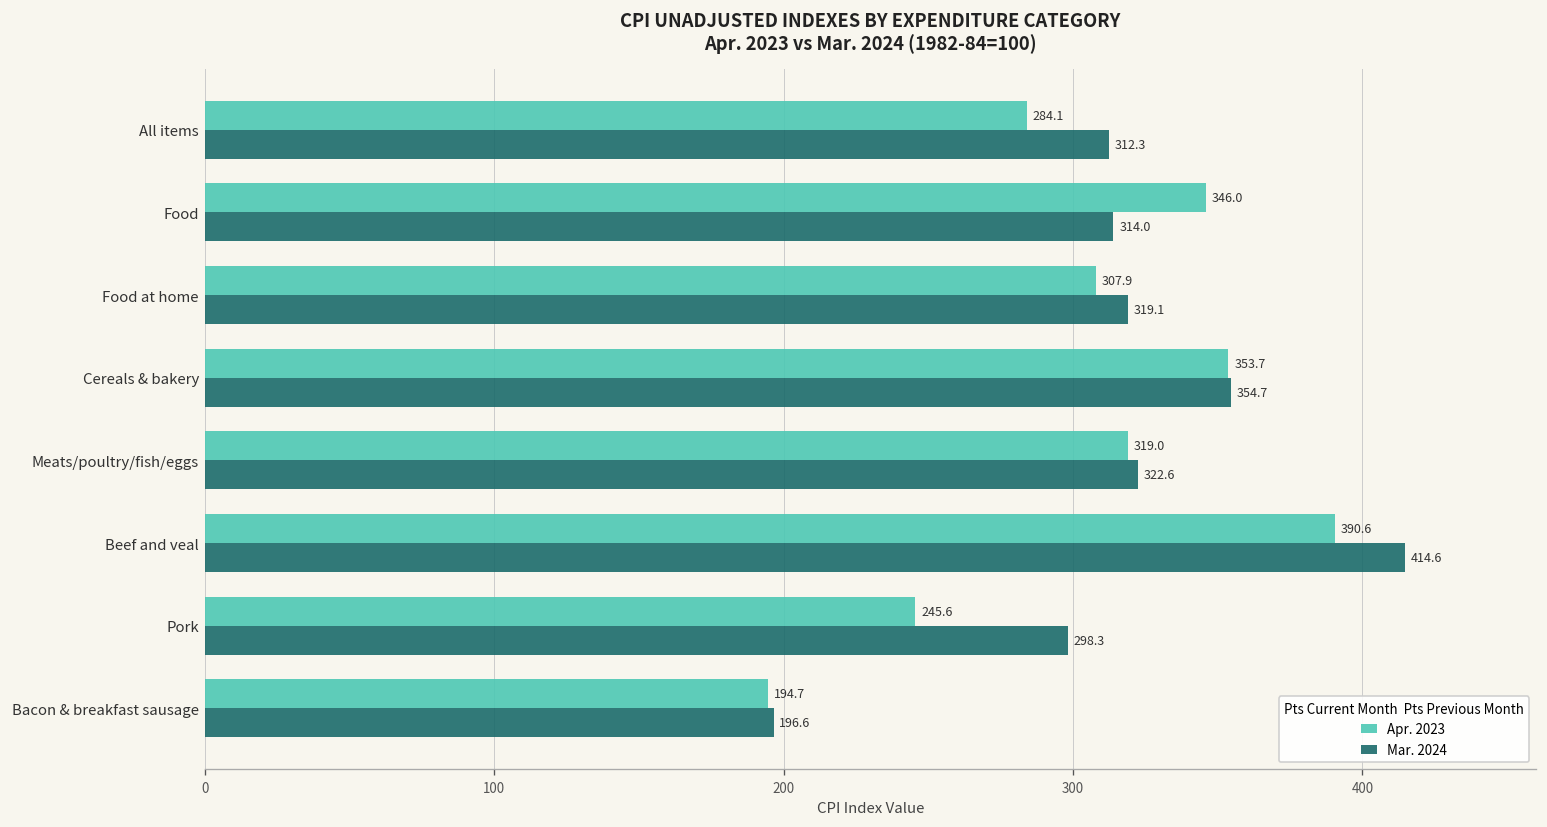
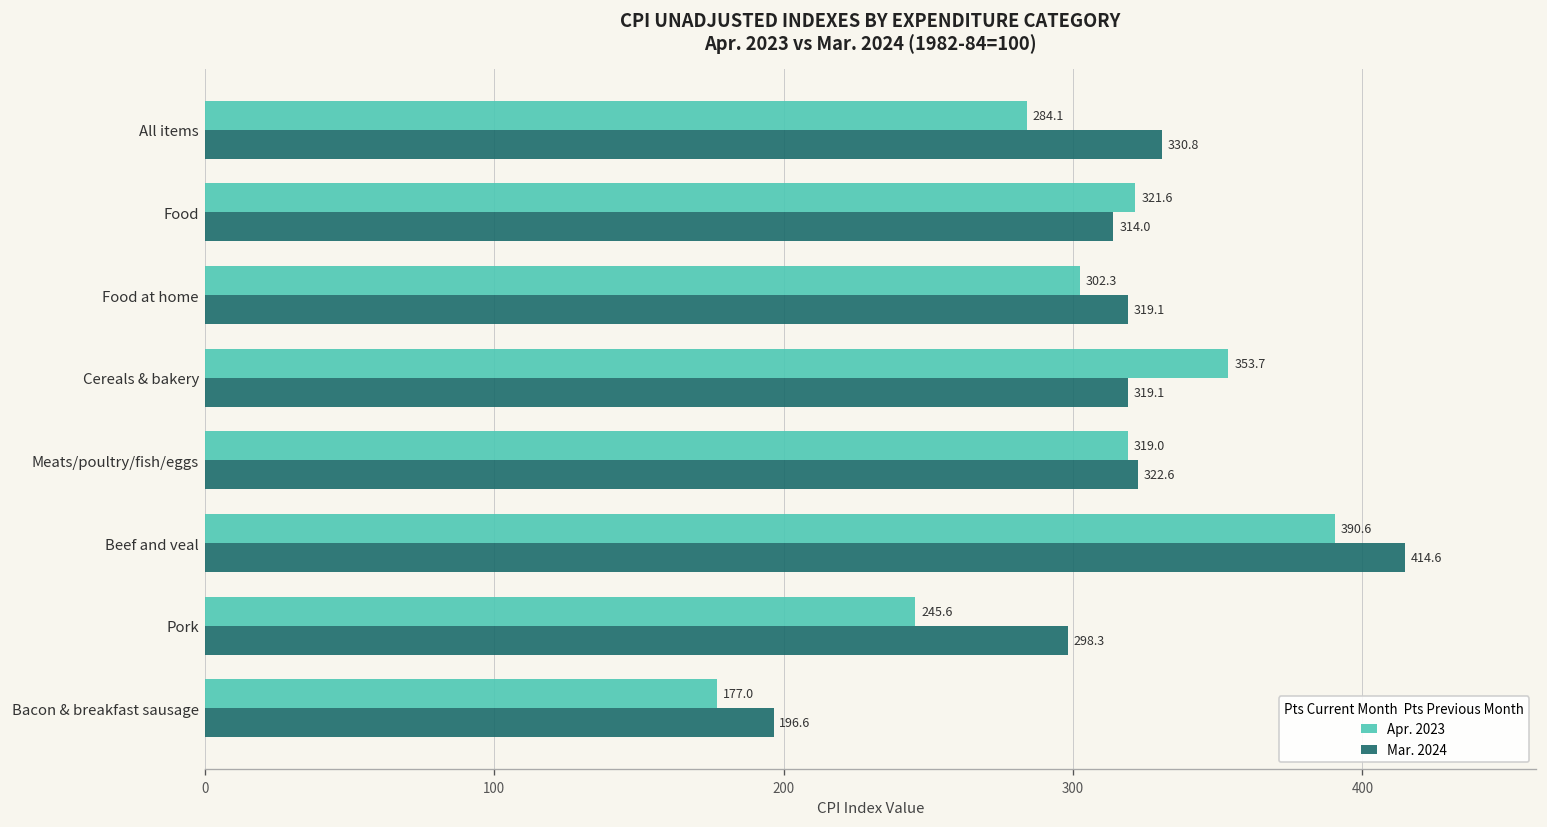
  {
    "Apr. 2023": {
      "All items": 284.1,
-     "Food": 346.0,
-     "Food at home": 307.9,
+     "Food": 321.6,
+     "Food at home": 302.3,
      "Cereals & bakery": 353.7,
      "Meats/poultry/fish/eggs": 319.0,
      "Beef and veal": 390.6,
      "Pork": 245.6,
-     "Bacon & breakfast sausage": 194.7
+     "Bacon & breakfast sausage": 177.0
    },
    "Mar. 2024": {
-     "All items": 312.3,
+     "All items": 330.8,
      "Food": 314.0,
      "Food at home": 319.1,
-     "Cereals & bakery": 354.7,
+     "Cereals & bakery": 319.1,
      "Meats/poultry/fish/eggs": 322.6,
      "Beef and veal": 414.6,
      "Pork": 298.3,
      "Bacon & breakfast sausage": 196.6
    }
  }
